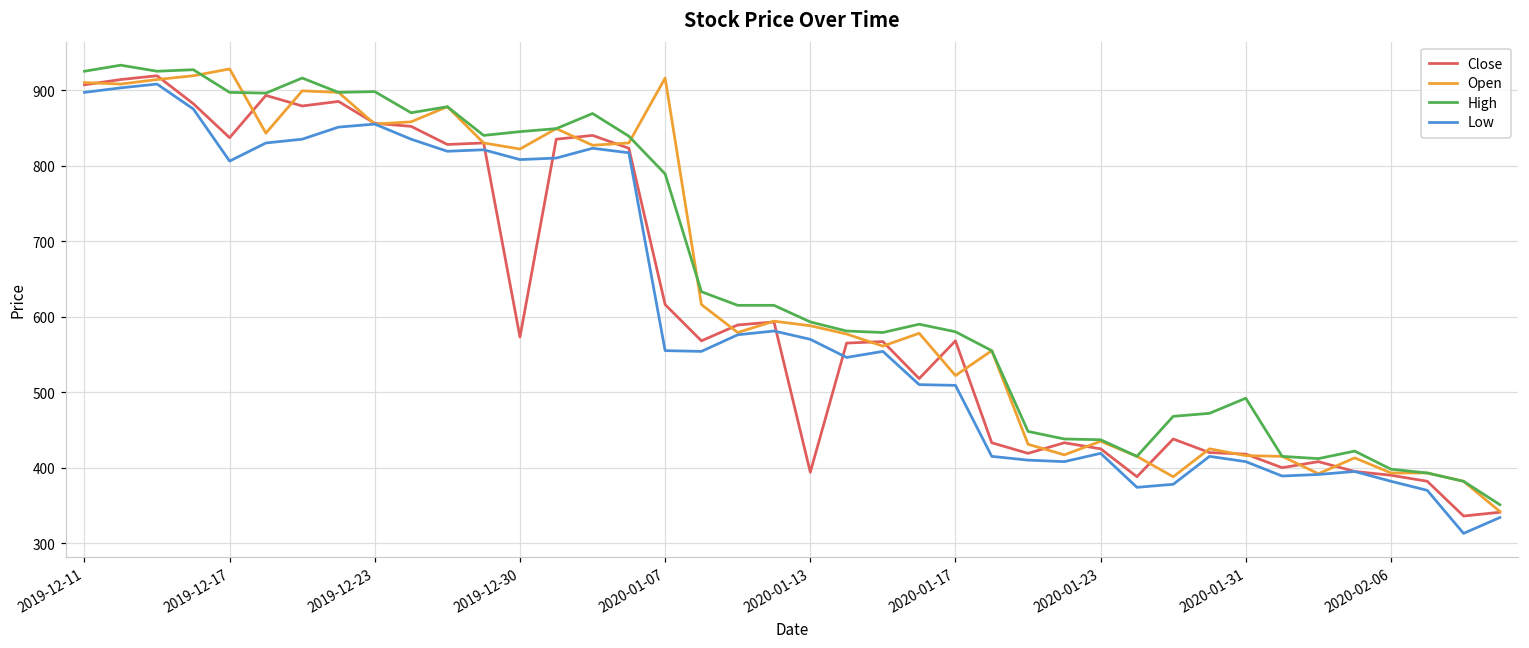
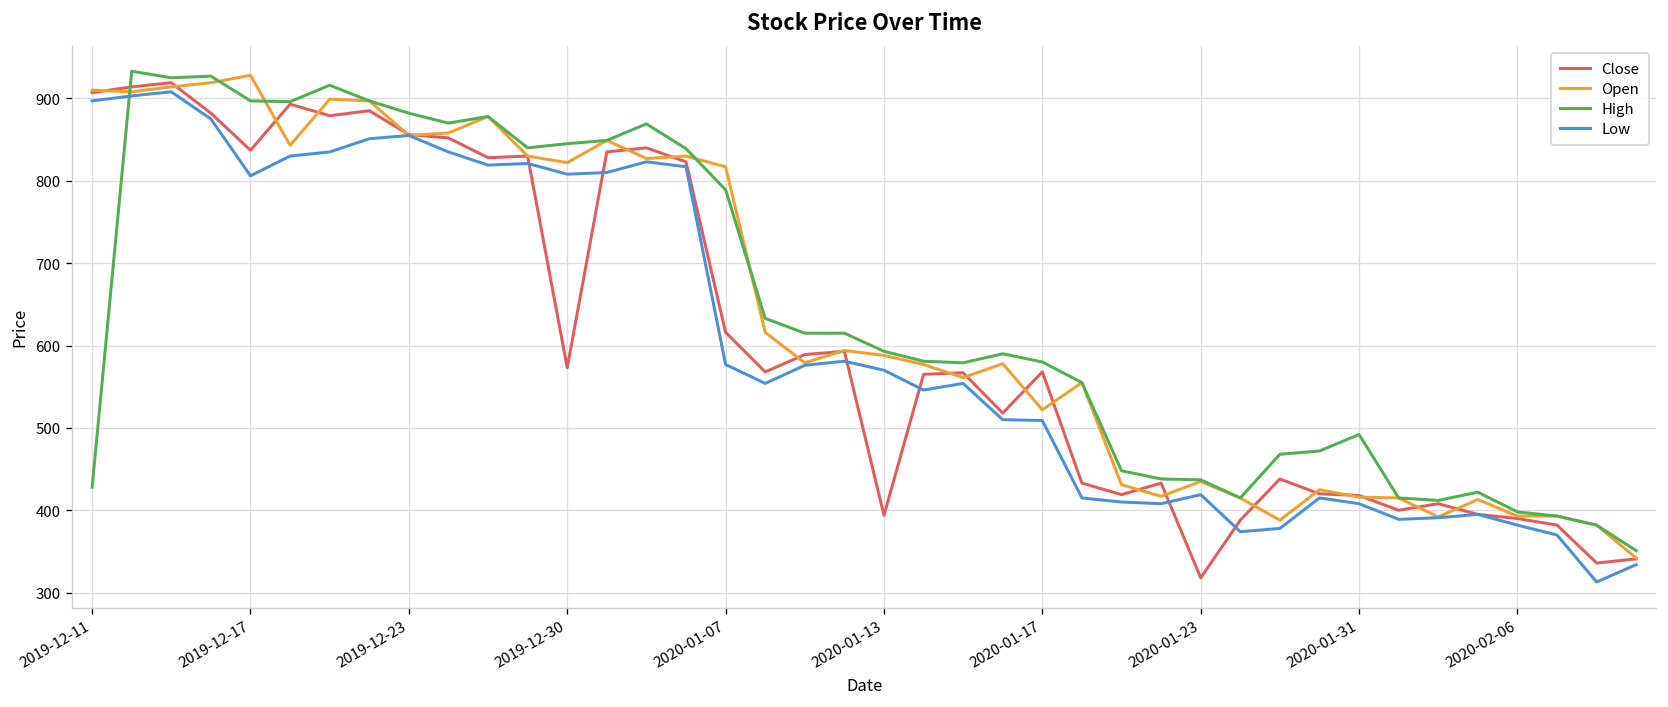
  {
    "Close": {
      "2019-12-17": 840,
      "2019-12-30": 570,
      "2020-01-07": 620,
      "2020-01-13": 390,
      "2020-01-17": 570,
-     "2020-01-23": 430
+     "2020-01-23": 320
    },
    "Open": {
      "2019-12-17": 930,
      "2019-12-30": 820,
-     "2020-01-07": 920,
+     "2020-01-07": 820,
      "2020-01-13": 590,
      "2020-01-17": 520
    },
    "High": {
-     "2019-12-11": 930,
+     "2019-12-11": 430,
      "2019-12-17": 900,
-     "2019-12-23": 900,
+     "2019-12-23": 880,
      "2019-12-30": 850,
      "2020-01-07": 790,
      "2020-01-13": 590,
      "2020-01-17": 580,
      "2020-01-31": 490,
      "2020-02-06": 400
    },
    "Low": {
      "2019-12-11": 900,
      "2019-12-17": 810,
      "2019-12-30": 810,
-     "2020-01-07": 560,
+     "2020-01-07": 580,
      "2020-01-13": 570,
      "2020-01-17": 510,
      "2020-01-23": 420,
      "2020-01-31": 410,
      "2020-02-06": 380
    }
  }
